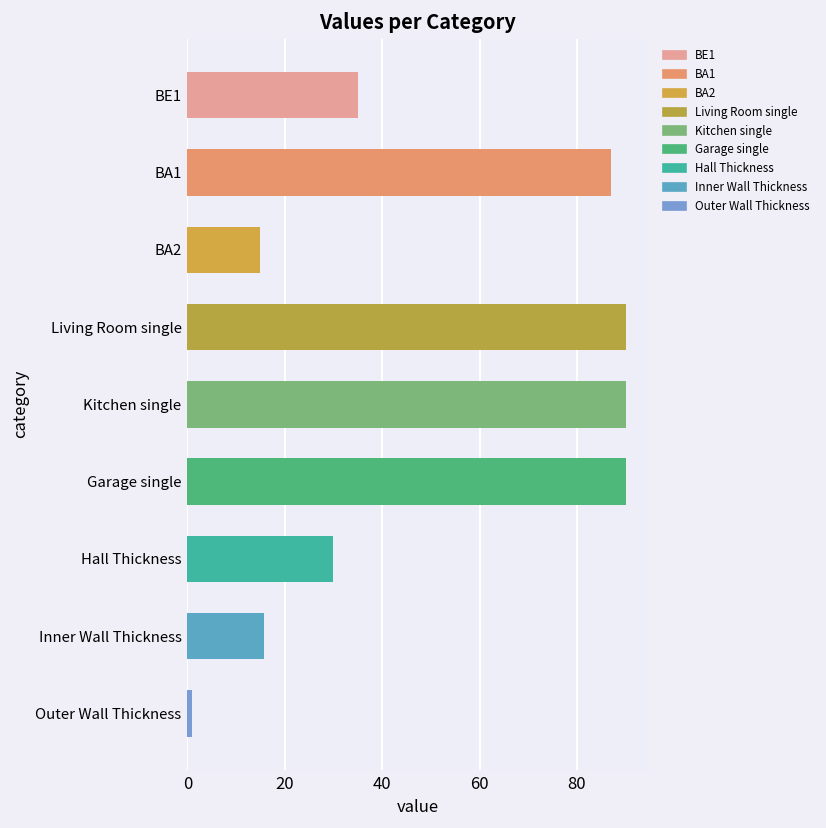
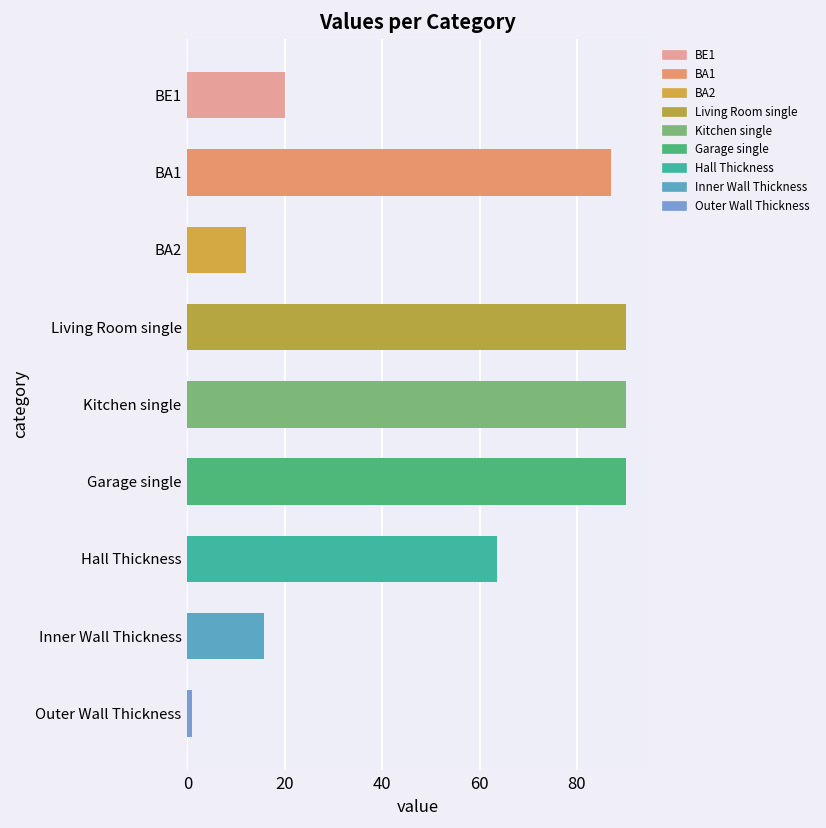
  {
-   "BE1": 35,
+   "BE1": 20,
    "BA1": 87,
-   "BA2": 15,
+   "BA2": 12,
    "Living Room single": 90,
    "Kitchen single": 90,
    "Garage single": 90,
-   "Hall Thickness": 30,
+   "Hall Thickness": 64,
    "Inner Wall Thickness": 16,
    "Outer Wall Thickness": 1
  }
